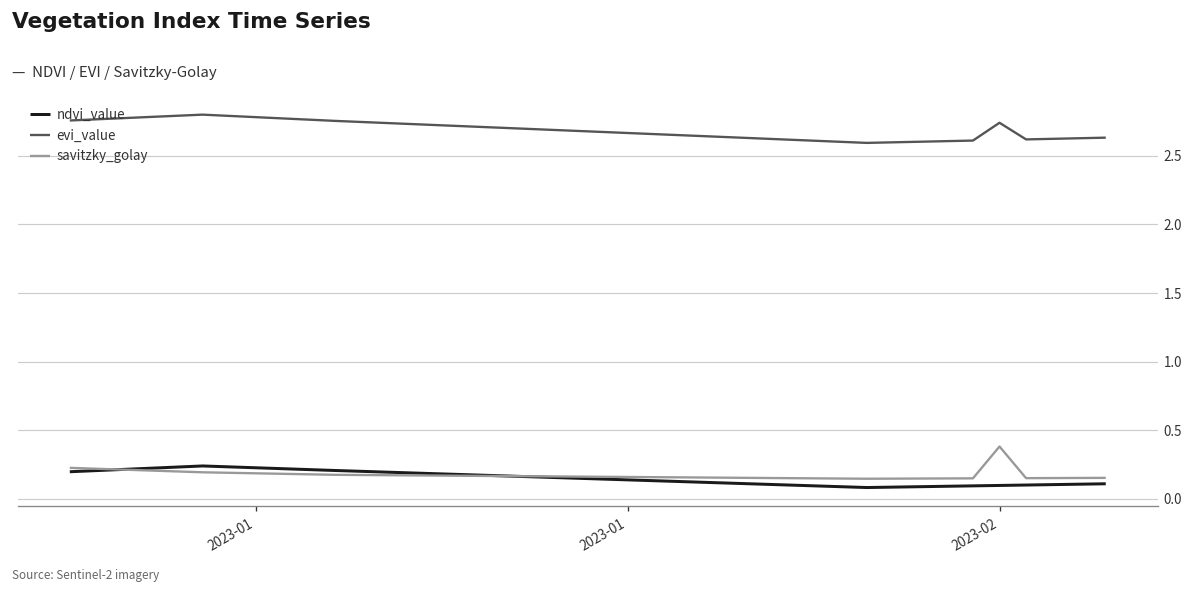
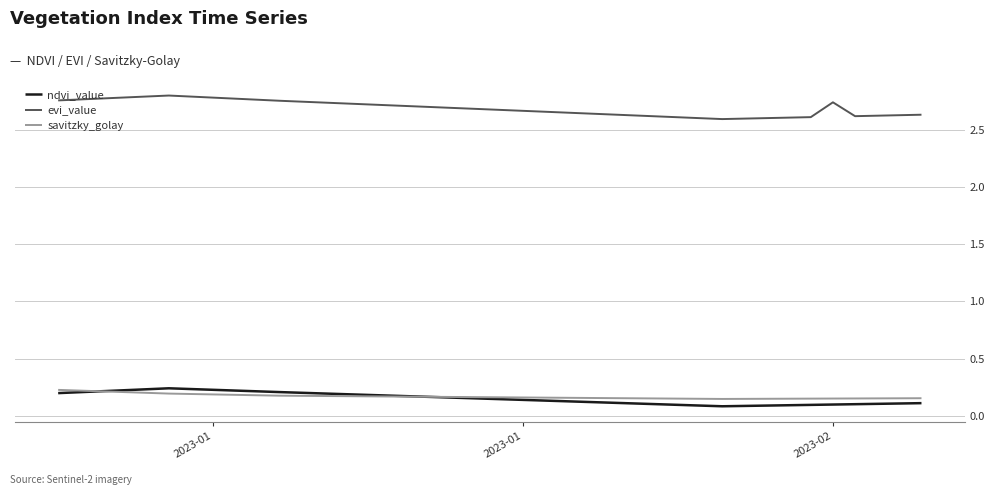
  {
    "ndvi_value": {
      "2023-02": 0.10
    },
    "evi_value": {
      "2023-02": 2.74
    },
    "savitzky_golay": {
-     "2023-02": 0.38
+     "2023-02": 0.15
    }
  }
